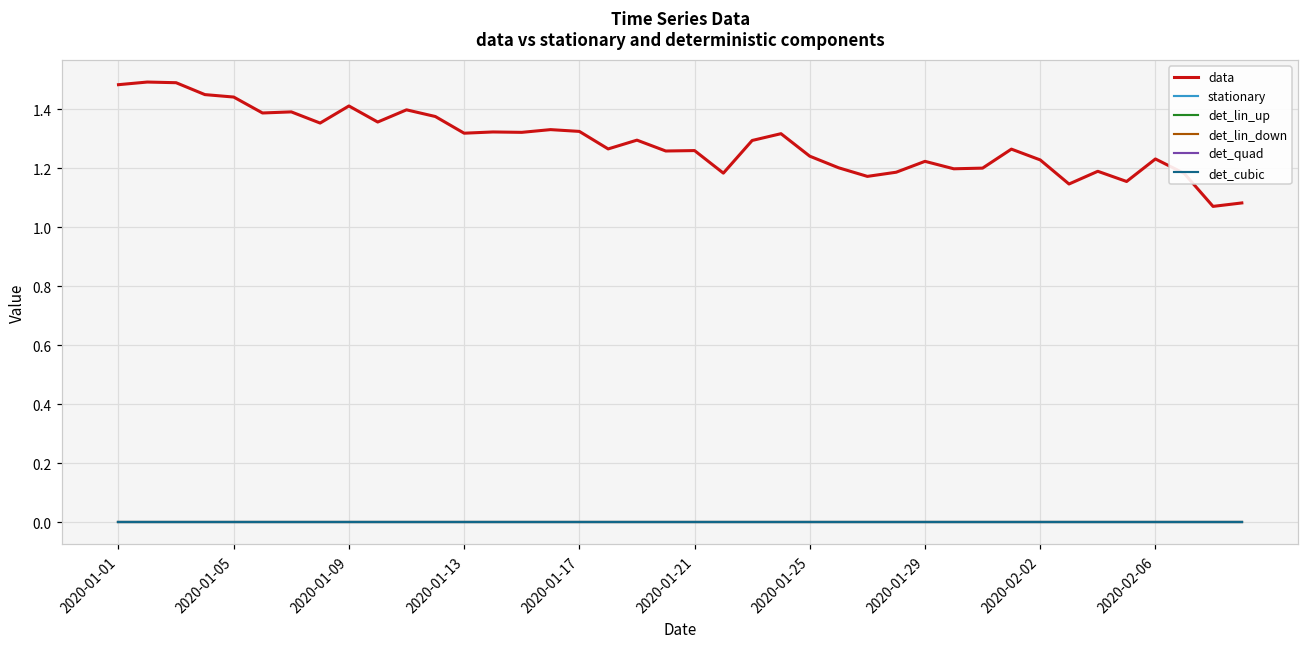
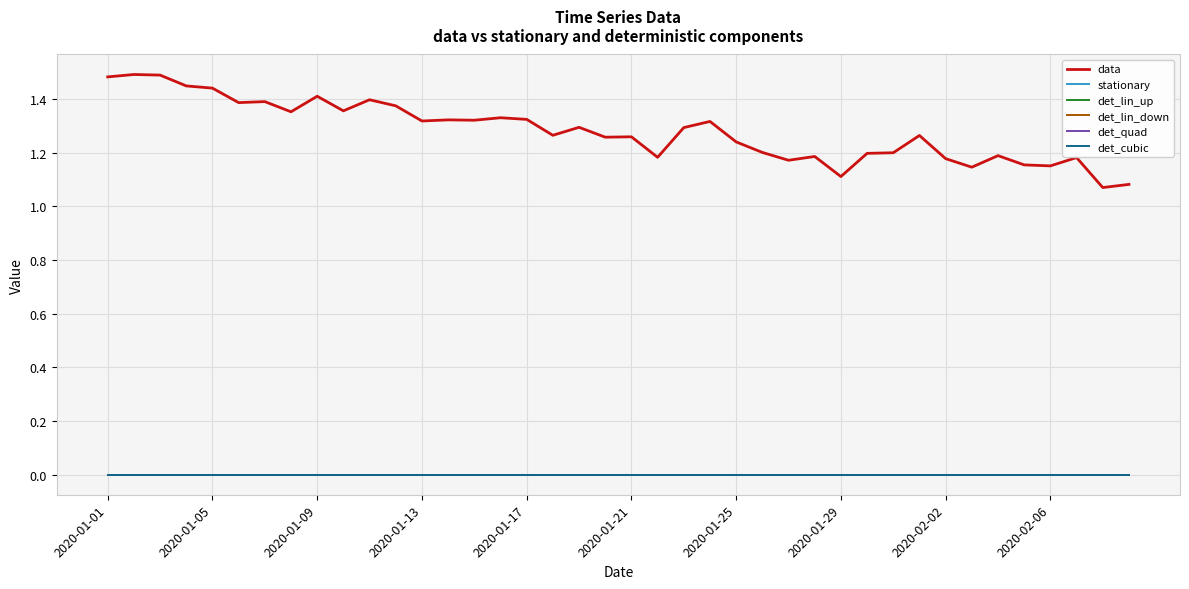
  {
    "data": {
      "2020-01-01": 1.48,
      "2020-01-05": 1.44,
      "2020-01-09": 1.41,
      "2020-01-13": 1.32,
      "2020-01-17": 1.32,
      "2020-01-21": 1.26,
      "2020-01-25": 1.24,
-     "2020-01-29": 1.22,
-     "2020-02-02": 1.23,
-     "2020-02-06": 1.23
+     "2020-01-29": 1.11,
+     "2020-02-02": 1.18,
+     "2020-02-06": 1.15
    },
    "det_cubic": {
      "2020-01-01": 0.00,
      "2020-01-05": 0.00,
      "2020-01-09": 0.00,
      "2020-01-13": 0.00,
      "2020-01-17": 0.00,
      "2020-01-21": 0.00,
      "2020-01-25": 0.00,
      "2020-01-29": 0.00,
      "2020-02-02": 0.00,
      "2020-02-06": 0.00
    }
  }
